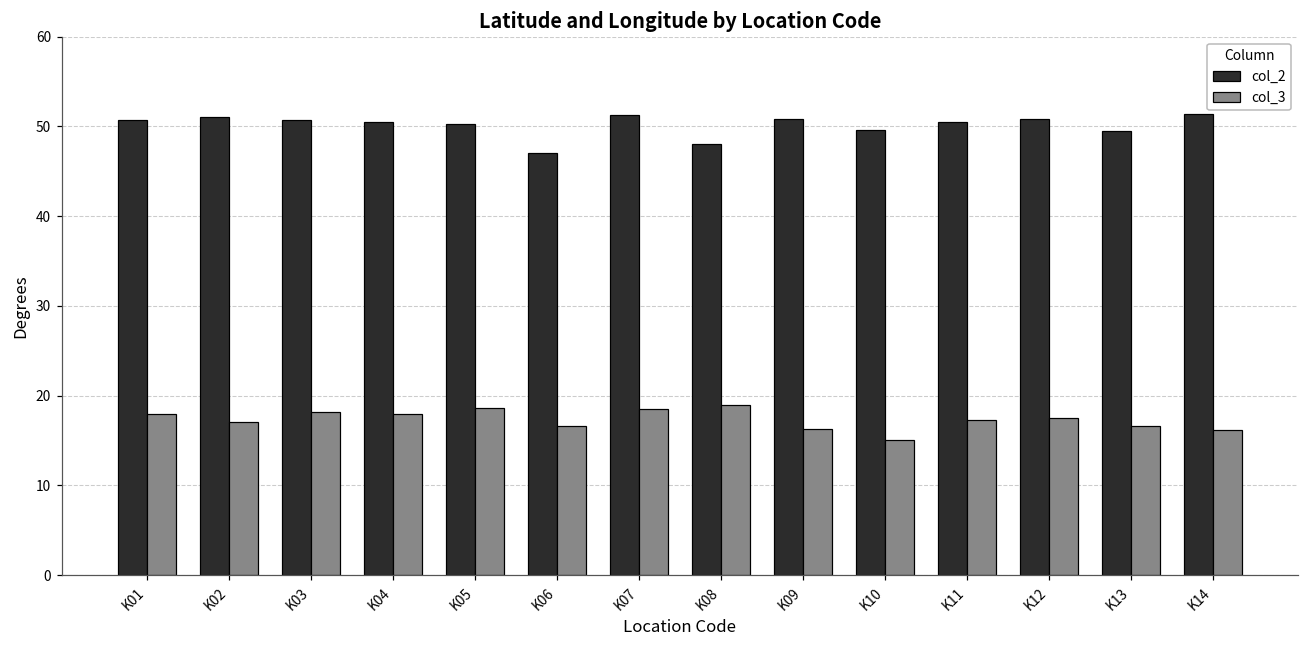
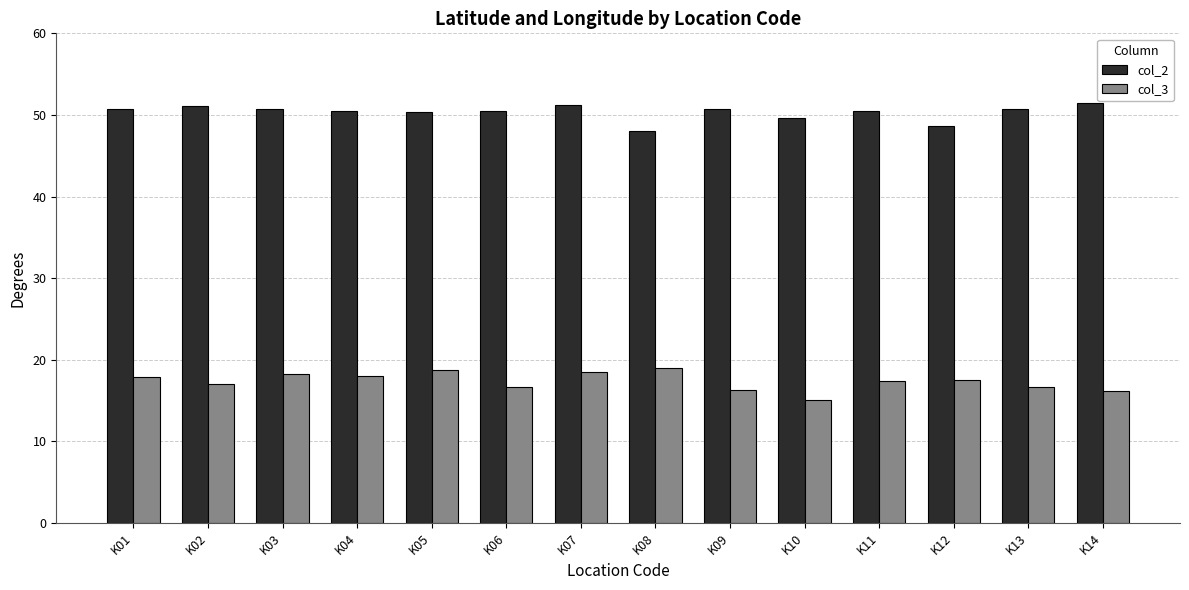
  {
    "col_2": {
      "K01": 51,
      "K02": 51,
      "K03": 51,
      "K04": 50,
      "K05": 50,
-     "K06": 47,
+     "K06": 50,
      "K07": 51,
      "K08": 48,
      "K09": 51,
      "K10": 50,
      "K11": 50,
-     "K12": 51,
-     "K13": 49,
+     "K12": 49,
+     "K13": 51,
      "K14": 51
    },
    "col_3": {
      "K01": 18,
      "K02": 17,
      "K03": 18,
      "K04": 18,
      "K05": 19,
      "K06": 17,
      "K07": 19,
      "K08": 19,
      "K09": 16,
      "K10": 15,
      "K11": 17,
      "K12": 17,
      "K13": 17,
      "K14": 16
    }
  }
